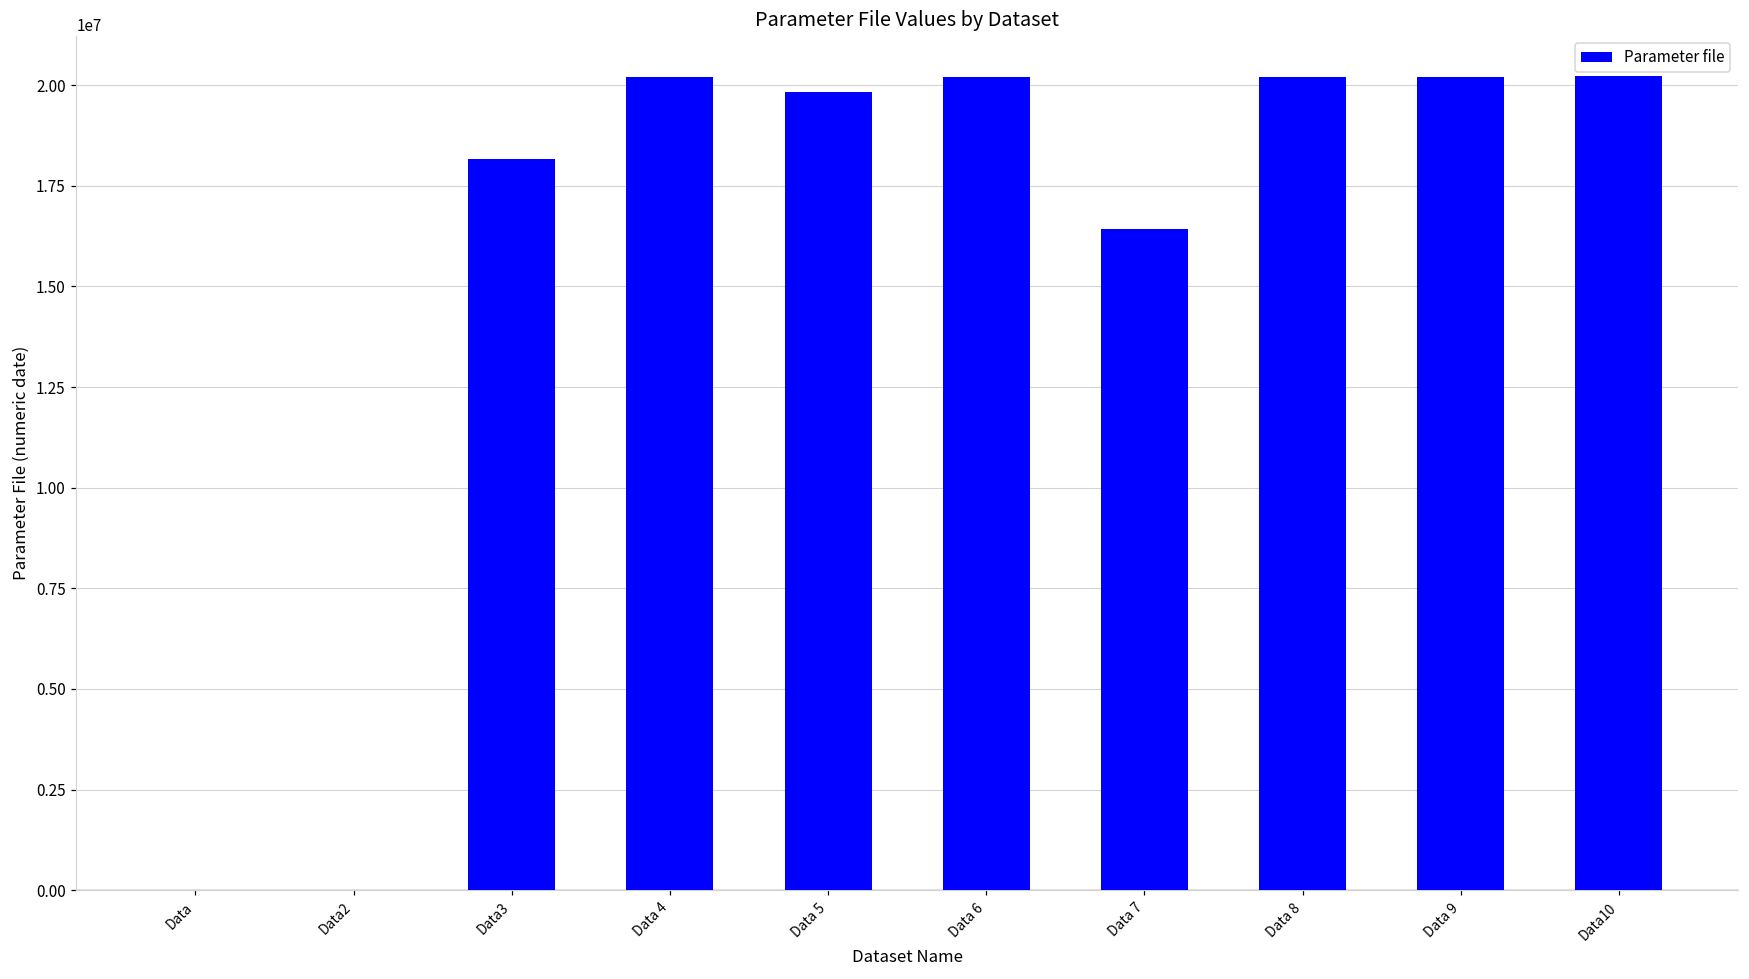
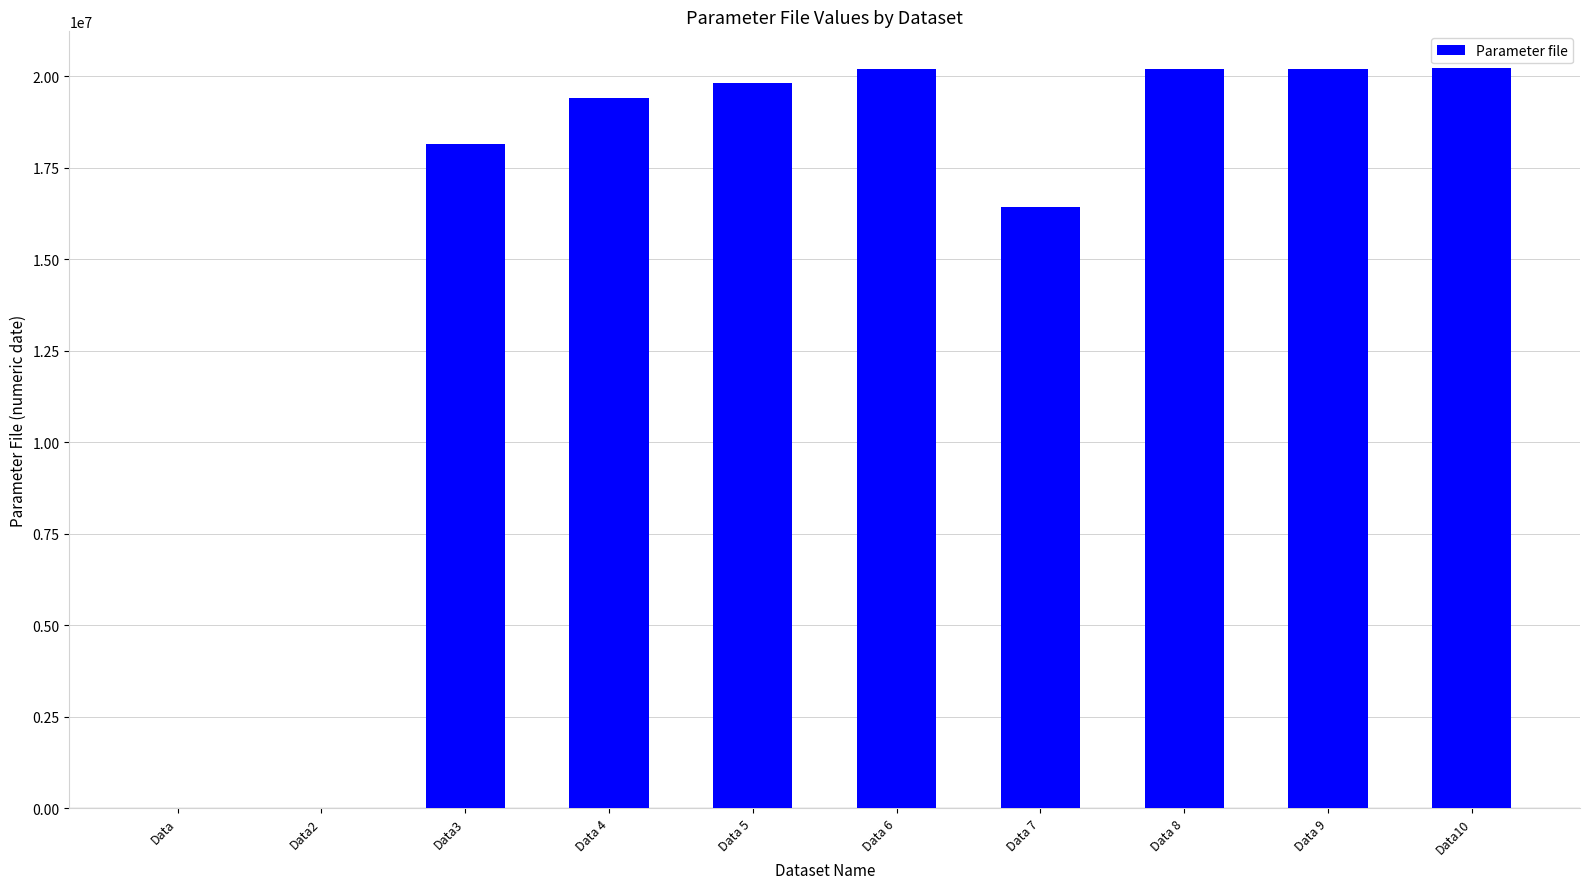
  {
    "Data": 0,
    "Data2": 0,
    "Data3": 18200000,
-   "Data 4": 20200000,
+   "Data 4": 19400000,
    "Data 5": 19800000,
    "Data 6": 20200000,
    "Data 7": 16400000,
    "Data 8": 20200000,
    "Data 9": 20200000,
    "Data10": 20200000
  }
